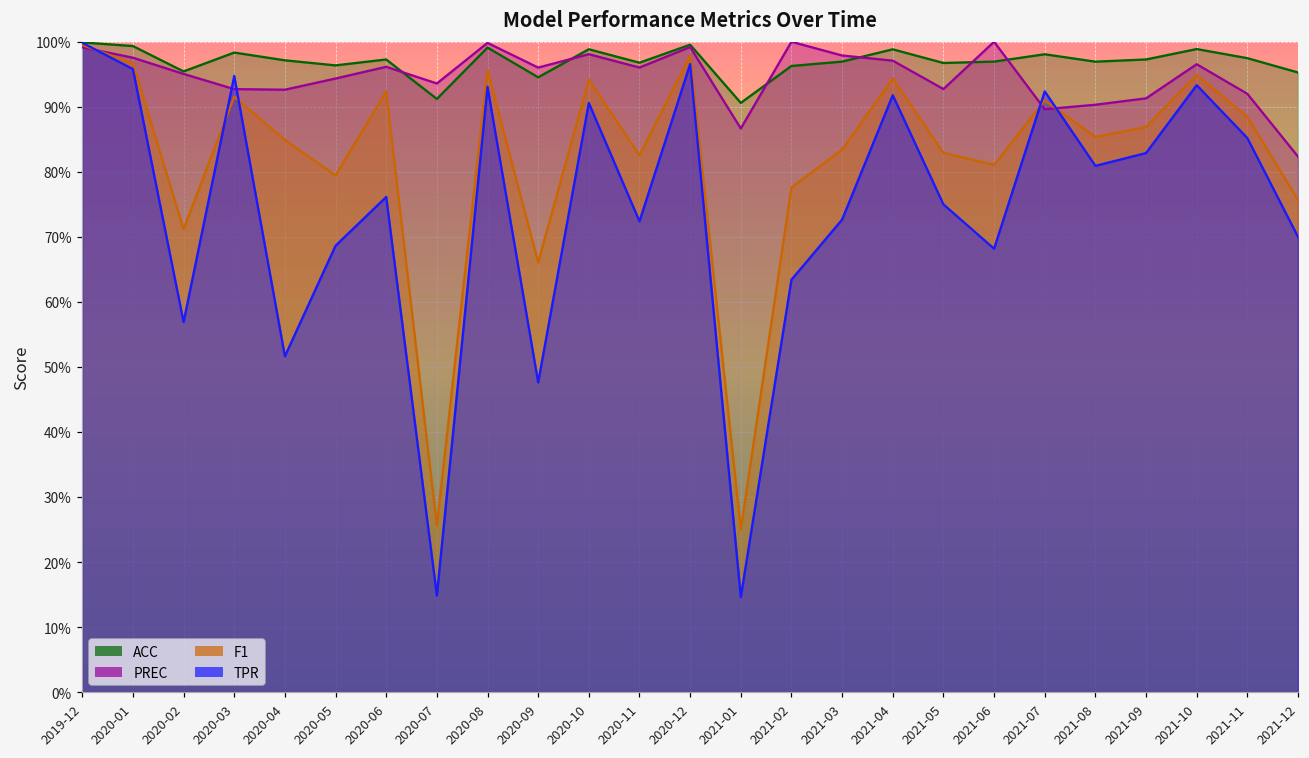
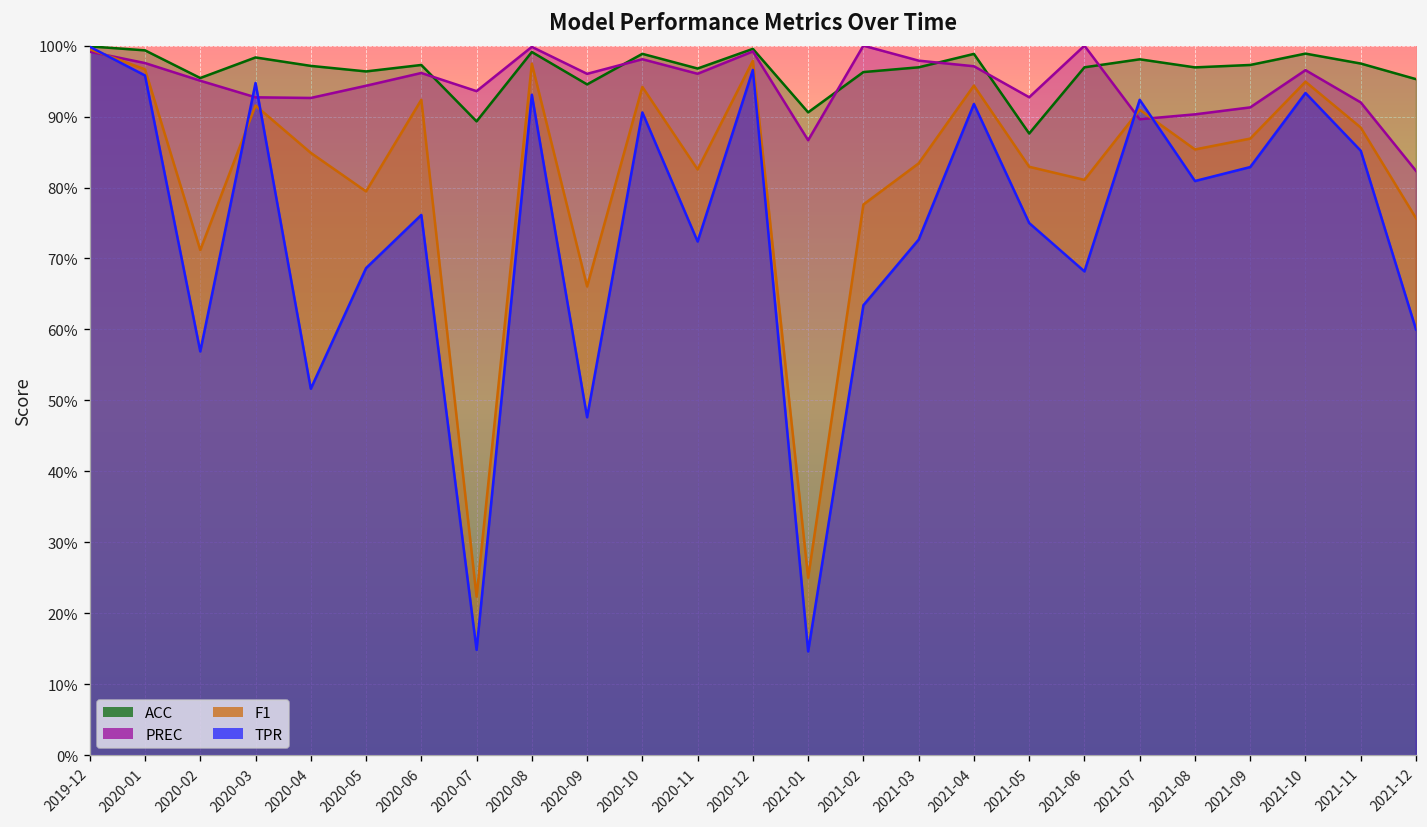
  {
    "ACC": {
      "2020-01": "99%",
      "2020-03": "98%",
      "2020-04": "97%",
      "2020-05": "96%",
      "2020-06": "97%",
-     "2020-07": "91%",
+     "2020-07": "89%",
      "2020-08": "99%",
      "2020-09": "95%",
      "2020-10": "99%",
      "2020-11": "97%",
      "2021-01": "91%",
      "2021-02": "96%",
      "2021-03": "97%",
      "2021-04": "99%",
-     "2021-05": "97%",
+     "2021-05": "88%",
      "2021-06": "97%",
      "2021-07": "98%",
      "2021-08": "97%",
      "2021-09": "97%",
      "2021-10": "99%",
      "2021-11": "97%",
      "2021-12": "95%"
    },
    "PREC": {
      "2020-01": "98%",
      "2020-03": "93%",
      "2020-04": "93%",
      "2020-05": "94%",
      "2020-06": "96%",
      "2020-07": "94%",
      "2020-08": "100%",
      "2020-09": "96%",
      "2020-10": "98%",
      "2020-11": "96%",
      "2021-01": "87%",
      "2021-02": "100%",
      "2021-03": "98%",
      "2021-04": "97%",
      "2021-05": "93%",
      "2021-06": "100%",
      "2021-07": "90%",
      "2021-08": "90%",
      "2021-09": "91%",
      "2021-10": "97%",
      "2021-11": "92%",
      "2021-12": "82%"
    },
    "F1": {
      "2020-01": "97%",
      "2020-02": "71%",
      "2020-03": "92%",
      "2020-04": "85%",
      "2020-05": "79%",
      "2020-06": "92%",
-     "2020-07": "26%",
-     "2020-08": "96%",
+     "2020-07": "22%",
+     "2020-08": "97%",
      "2020-09": "66%",
      "2020-10": "94%",
      "2020-11": "83%",
      "2020-12": "98%",
      "2021-01": "25%",
      "2021-02": "78%",
      "2021-03": "83%",
      "2021-04": "94%",
      "2021-05": "83%",
      "2021-06": "81%",
      "2021-07": "91%",
      "2021-08": "85%",
      "2021-09": "87%",
      "2021-10": "95%",
      "2021-11": "88%",
      "2021-12": "76%"
    },
    "TPR": {
      "2020-01": "96%",
      "2020-02": "57%",
      "2020-03": "95%",
      "2020-04": "52%",
      "2020-05": "69%",
      "2020-06": "76%",
      "2020-07": "15%",
      "2020-08": "93%",
      "2020-09": "48%",
      "2020-10": "91%",
      "2020-11": "72%",
      "2020-12": "97%",
      "2021-01": "15%",
      "2021-02": "63%",
      "2021-03": "73%",
      "2021-04": "92%",
      "2021-05": "75%",
      "2021-06": "68%",
      "2021-07": "92%",
      "2021-08": "81%",
      "2021-09": "83%",
      "2021-10": "93%",
      "2021-11": "85%",
-     "2021-12": "70%"
+     "2021-12": "60%"
    }
  }
